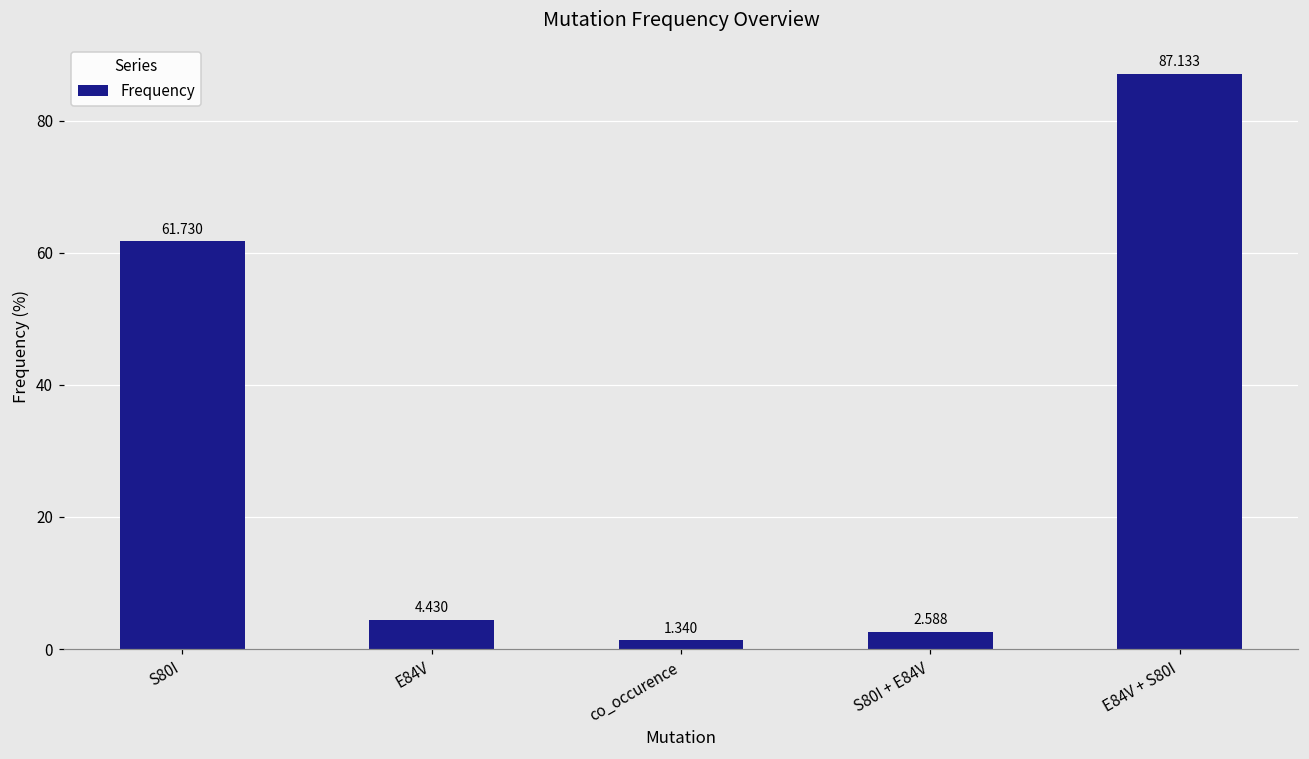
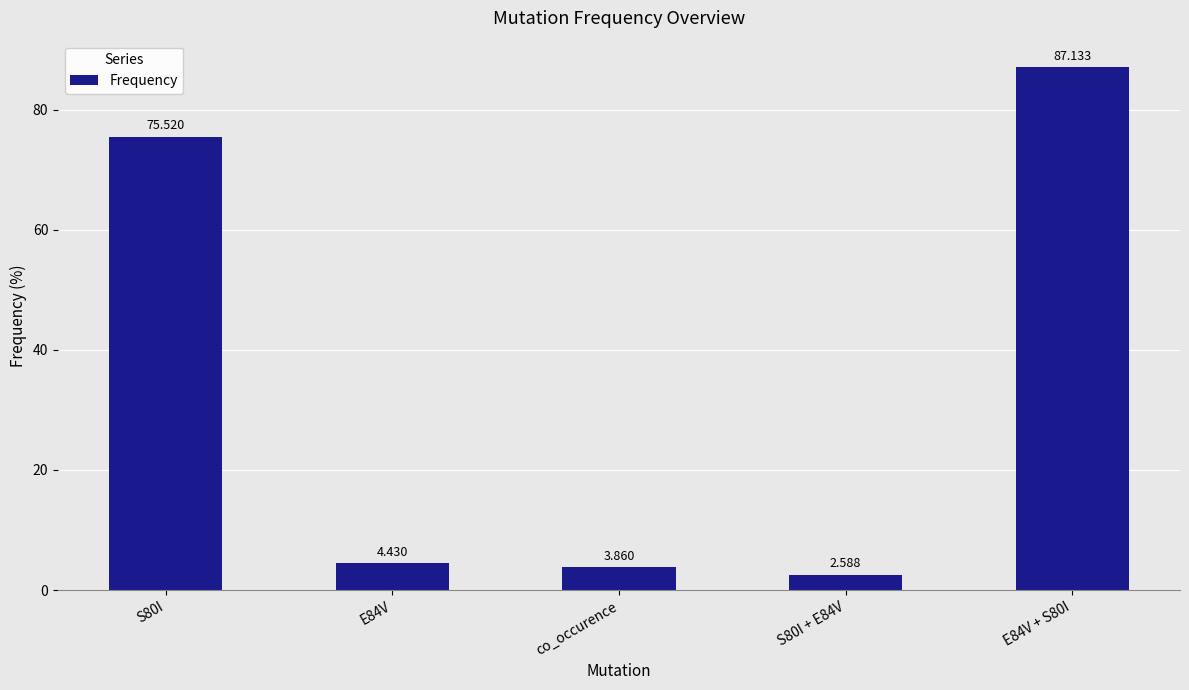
  {
-   "S80I": 61.730,
+   "S80I": 75.520,
    "E84V": 4.430,
-   "co_occurence": 1.340,
+   "co_occurence": 3.860,
    "S80I + E84V": 2.588,
    "E84V + S80I": 87.133
  }
